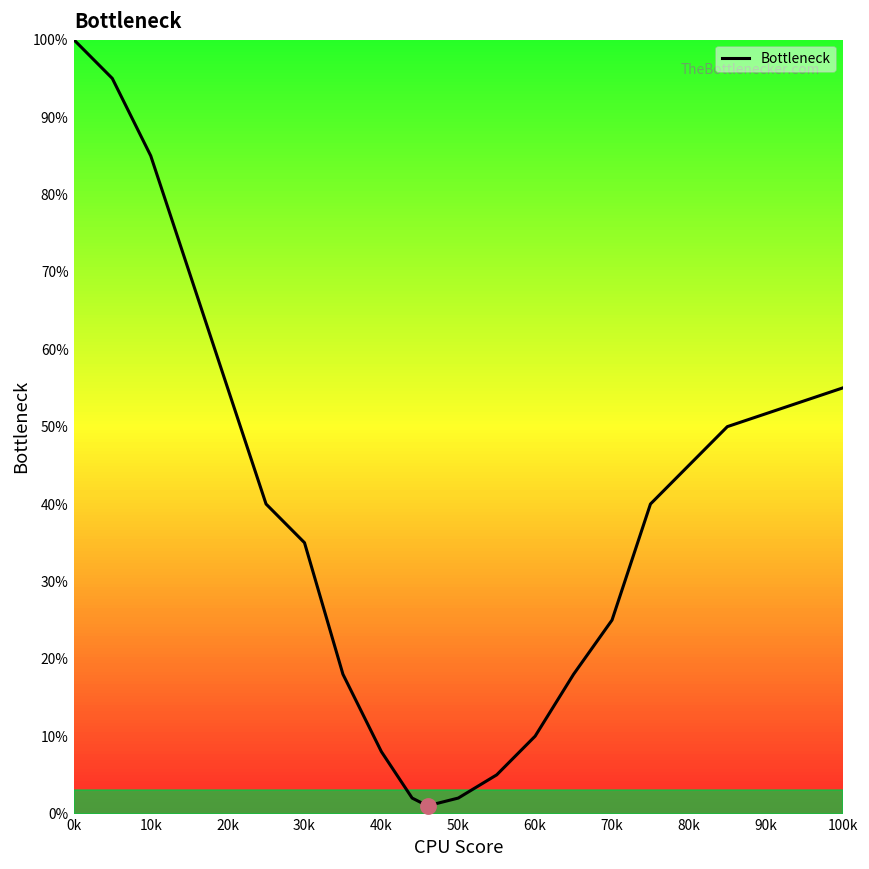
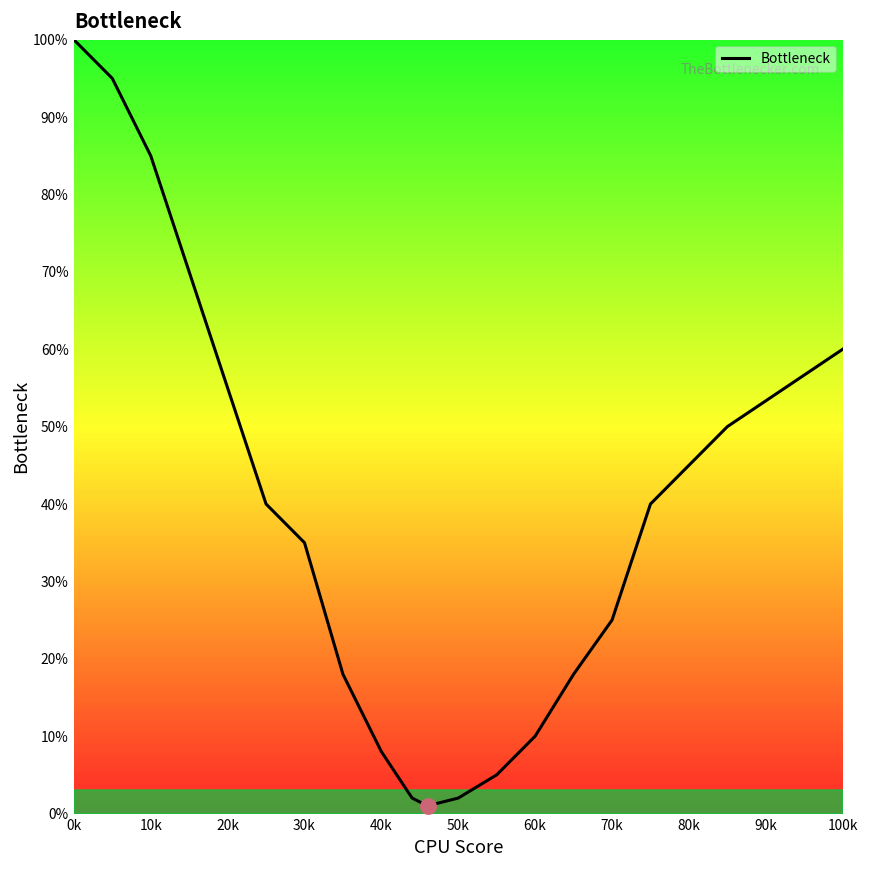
  {
    "Bottleneck": {
      "0k": "100%",
      "10k": "85%",
      "20k": "55%",
      "30k": "35%",
      "40k": "8%",
      "60k": "10%",
      "70k": "25%",
-     "100k": "55%"
+     "100k": "60%"
    }
  }
